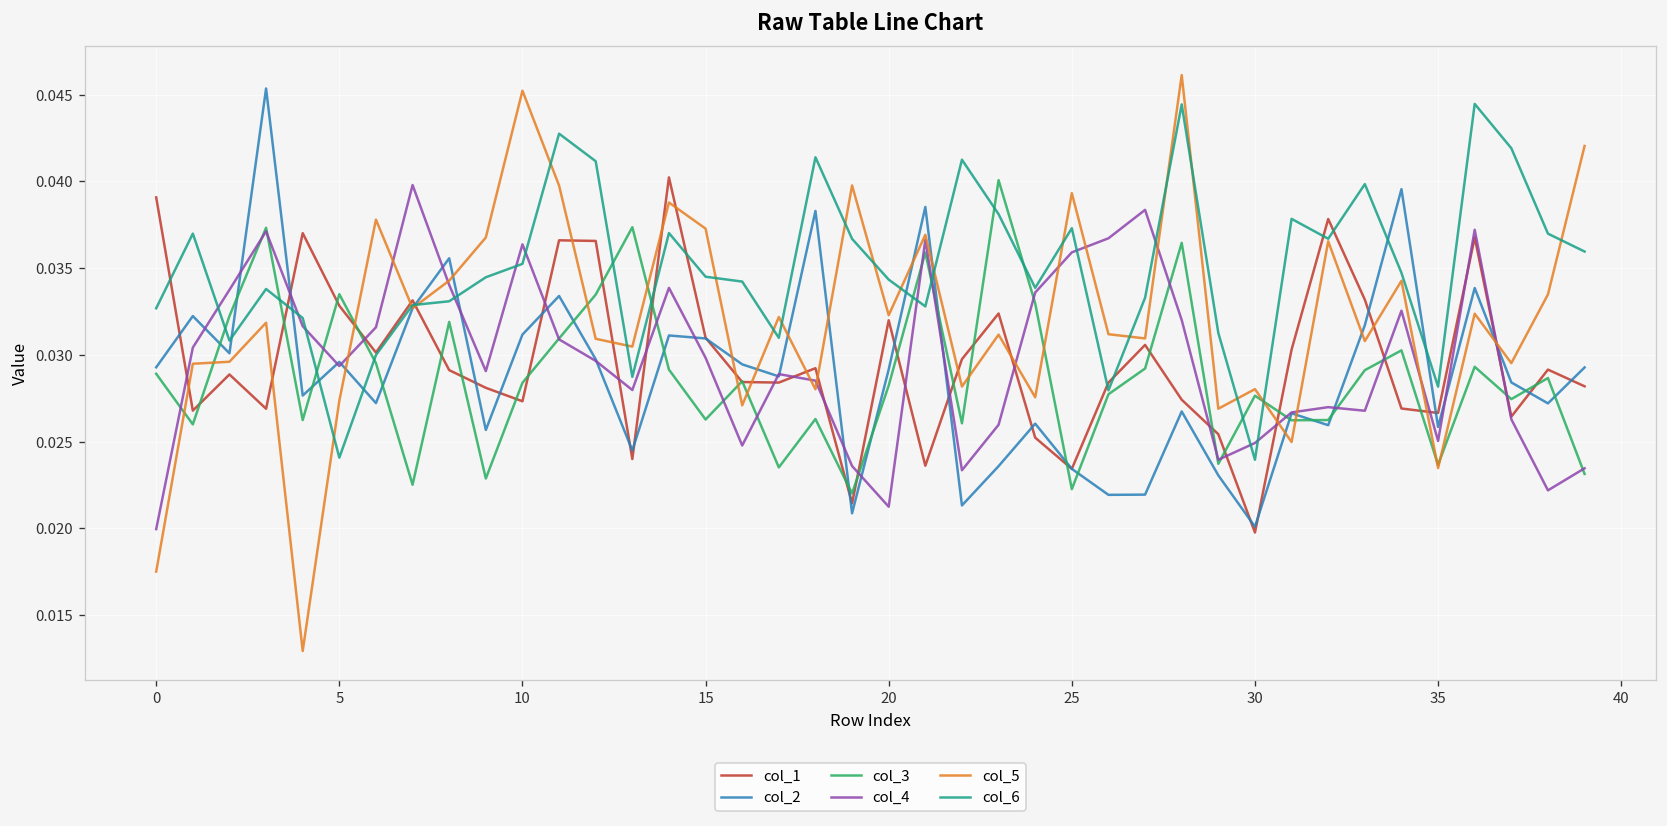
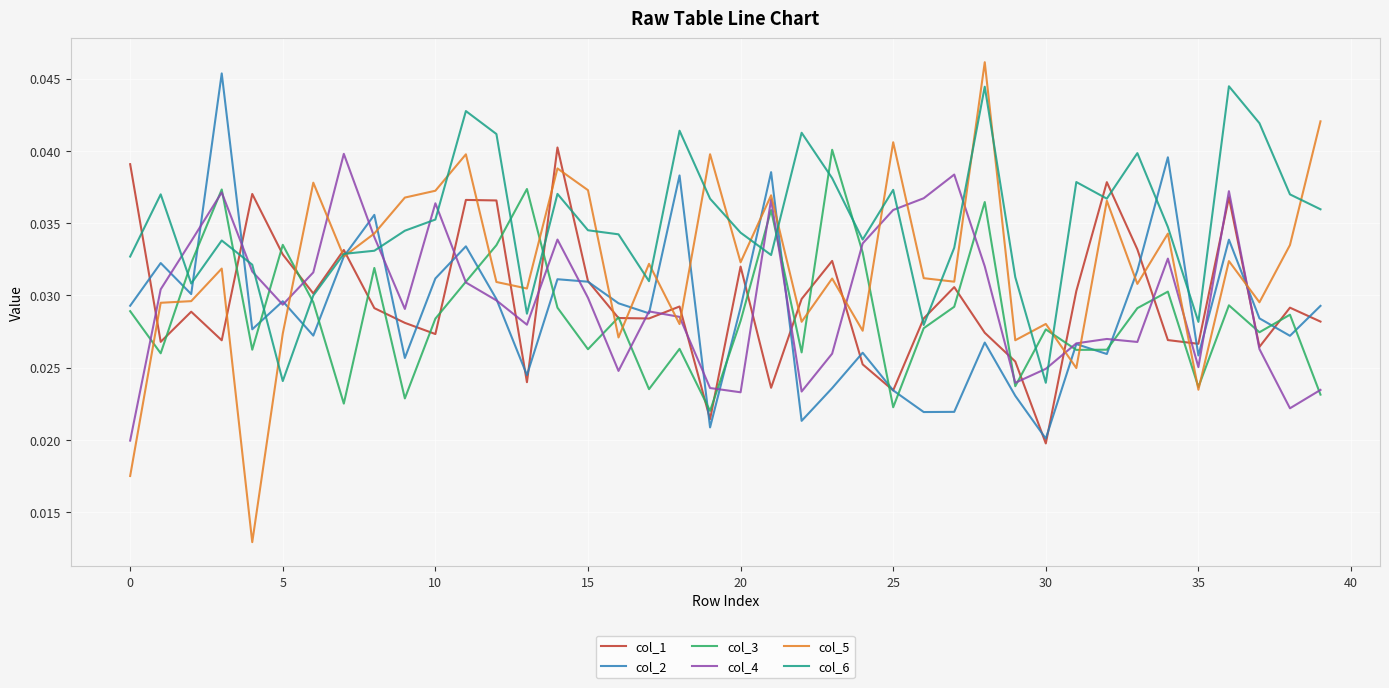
  {
    "col_1": {
      "0": 0.0391,
      "5": 0.0328,
      "10": 0.0273,
      "20": 0.0320,
      "30": 0.0198,
      "35": 0.0267
    },
    "col_2": {
      "0": 0.0293,
      "5": 0.0296,
      "10": 0.0312,
      "20": 0.0292,
      "30": 0.0201,
      "35": 0.0258
    },
    "col_4": {
      "0": 0.0200,
      "5": 0.0294,
      "10": 0.0364,
      "15": 0.0298,
-     "20": 0.0213,
+     "20": 0.0233,
      "25": 0.0359,
      "30": 0.0249,
      "35": 0.0250
    },
    "col_5": {
      "0": 0.0175,
      "5": 0.0274,
-     "10": 0.0452,
+     "10": 0.0372,
      "15": 0.0373,
      "20": 0.0323,
-     "25": 0.0393,
+     "25": 0.0406,
      "30": 0.0280,
      "35": 0.0235
    }
  }
